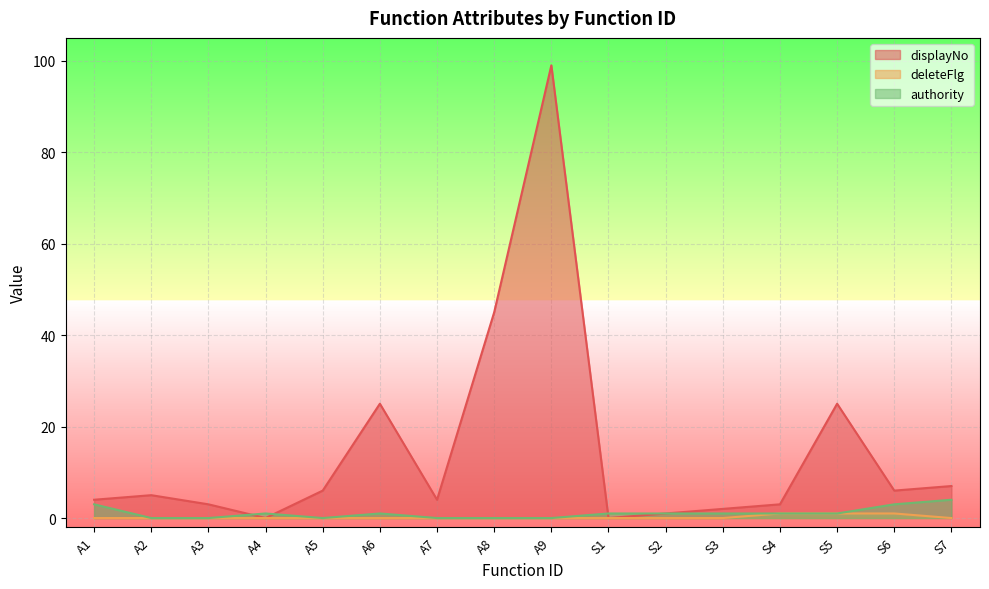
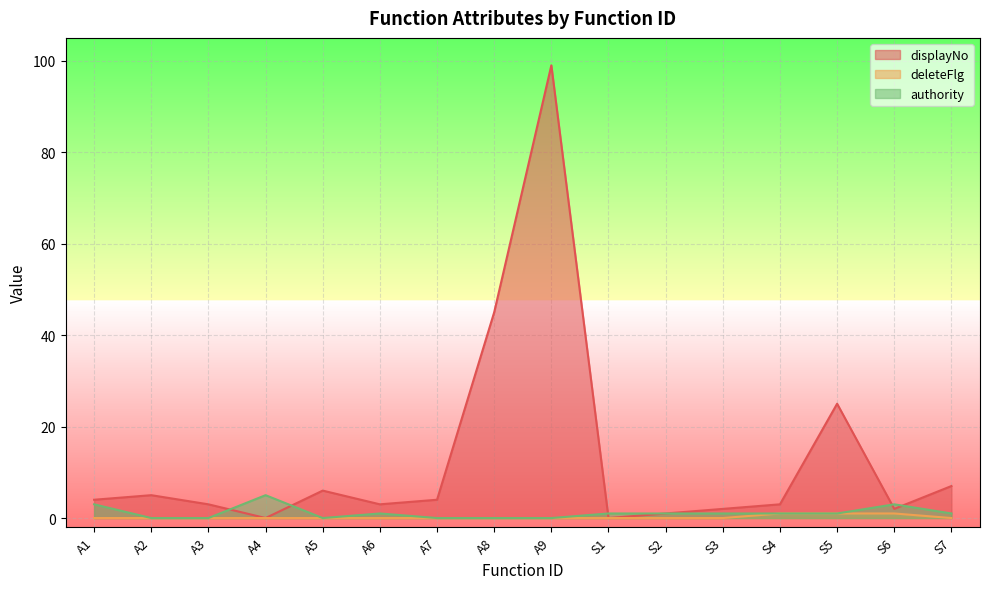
  {
    "displayNo": {
      "A1": 4,
      "A2": 5,
      "A3": 3,
      "A5": 6,
-     "A6": 25,
+     "A6": 3,
      "A7": 4,
      "A8": 45,
      "A9": 99,
      "S3": 2,
      "S4": 3,
      "S5": 25,
-     "S6": 6,
+     "S6": 2,
      "S7": 7
    },
    "deleteFlg": {
      "A1": 0,
      "A6": 0,
      "S2": 0,
      "S3": 0,
      "S6": 1,
      "S7": 0
    },
    "authority": {
      "A1": 3,
-     "A4": 1,
+     "A4": 5,
      "A6": 1,
      "S1": 1,
      "S3": 1,
      "S6": 3,
-     "S7": 4
+     "S7": 1
    }
  }
